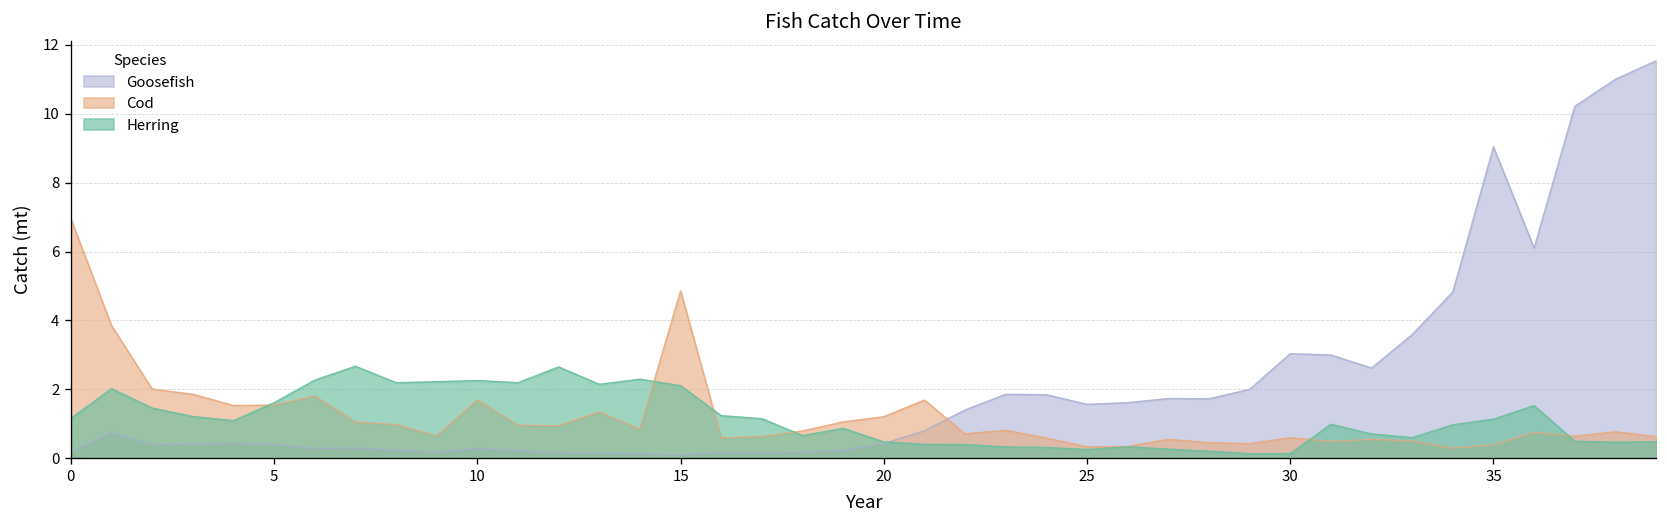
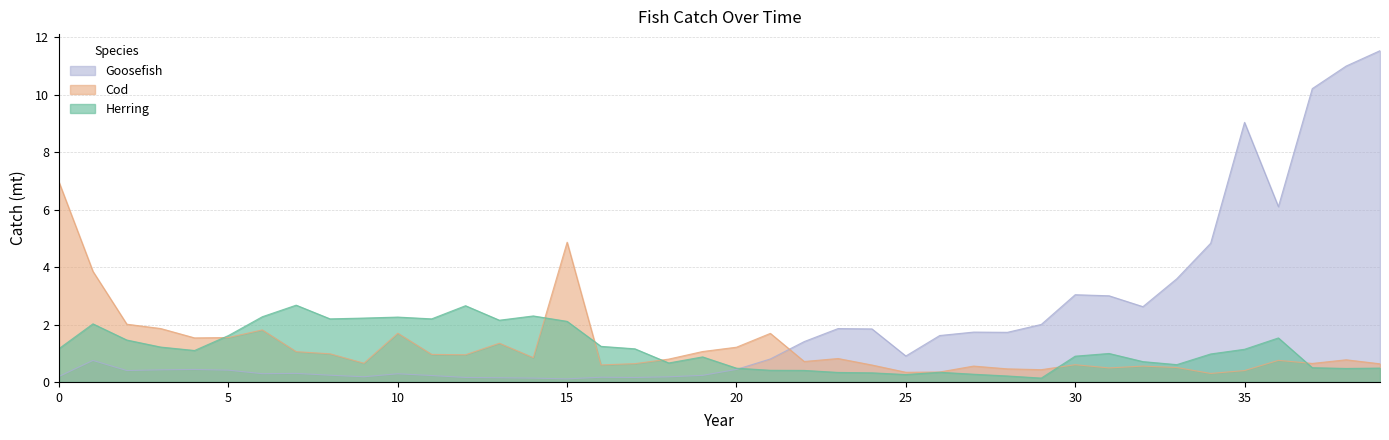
  {
    "Goosefish": {
      "0": 0.2,
      "5": 0.4,
      "10": 0.3,
      "15": 0.1,
-     "25": 1.6,
+     "25": 0.9,
      "30": 3.0,
      "35": 9.0
    },
    "Cod": {
      "0": 7.0,
      "10": 1.7,
      "15": 4.9,
      "20": 1.2,
      "30": 0.6,
      "35": 0.4
    },
    "Herring": {
      "0": 1.2,
      "10": 2.3,
      "15": 2.1,
-     "30": 0.1,
+     "30": 0.9,
      "35": 1.1
    }
  }
